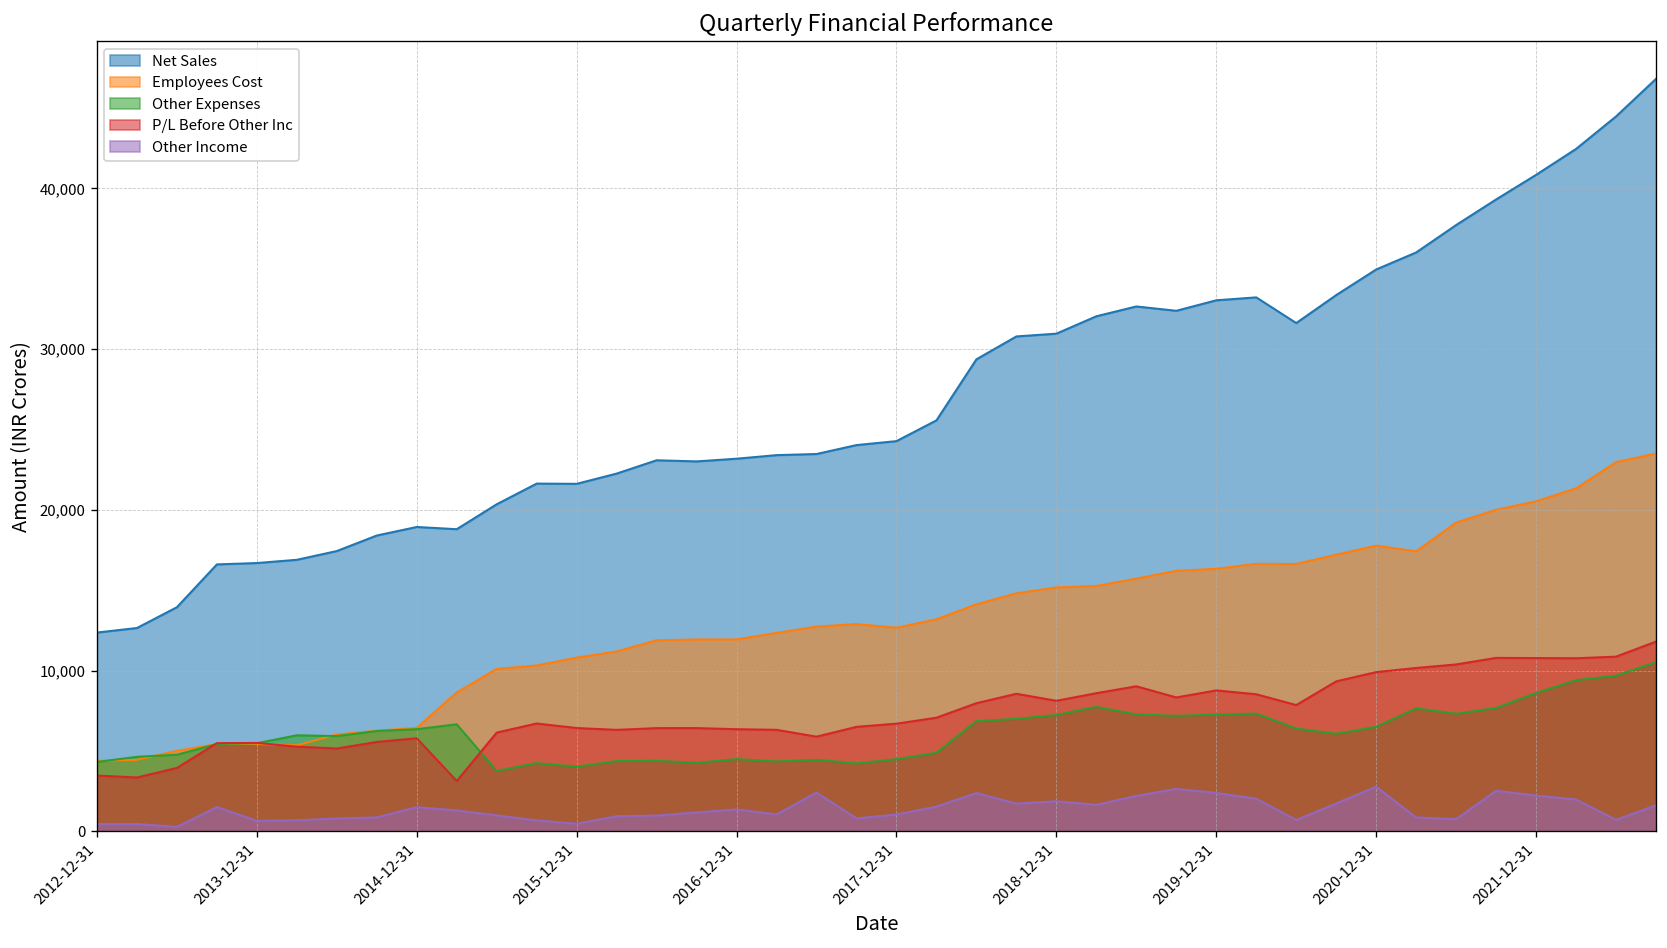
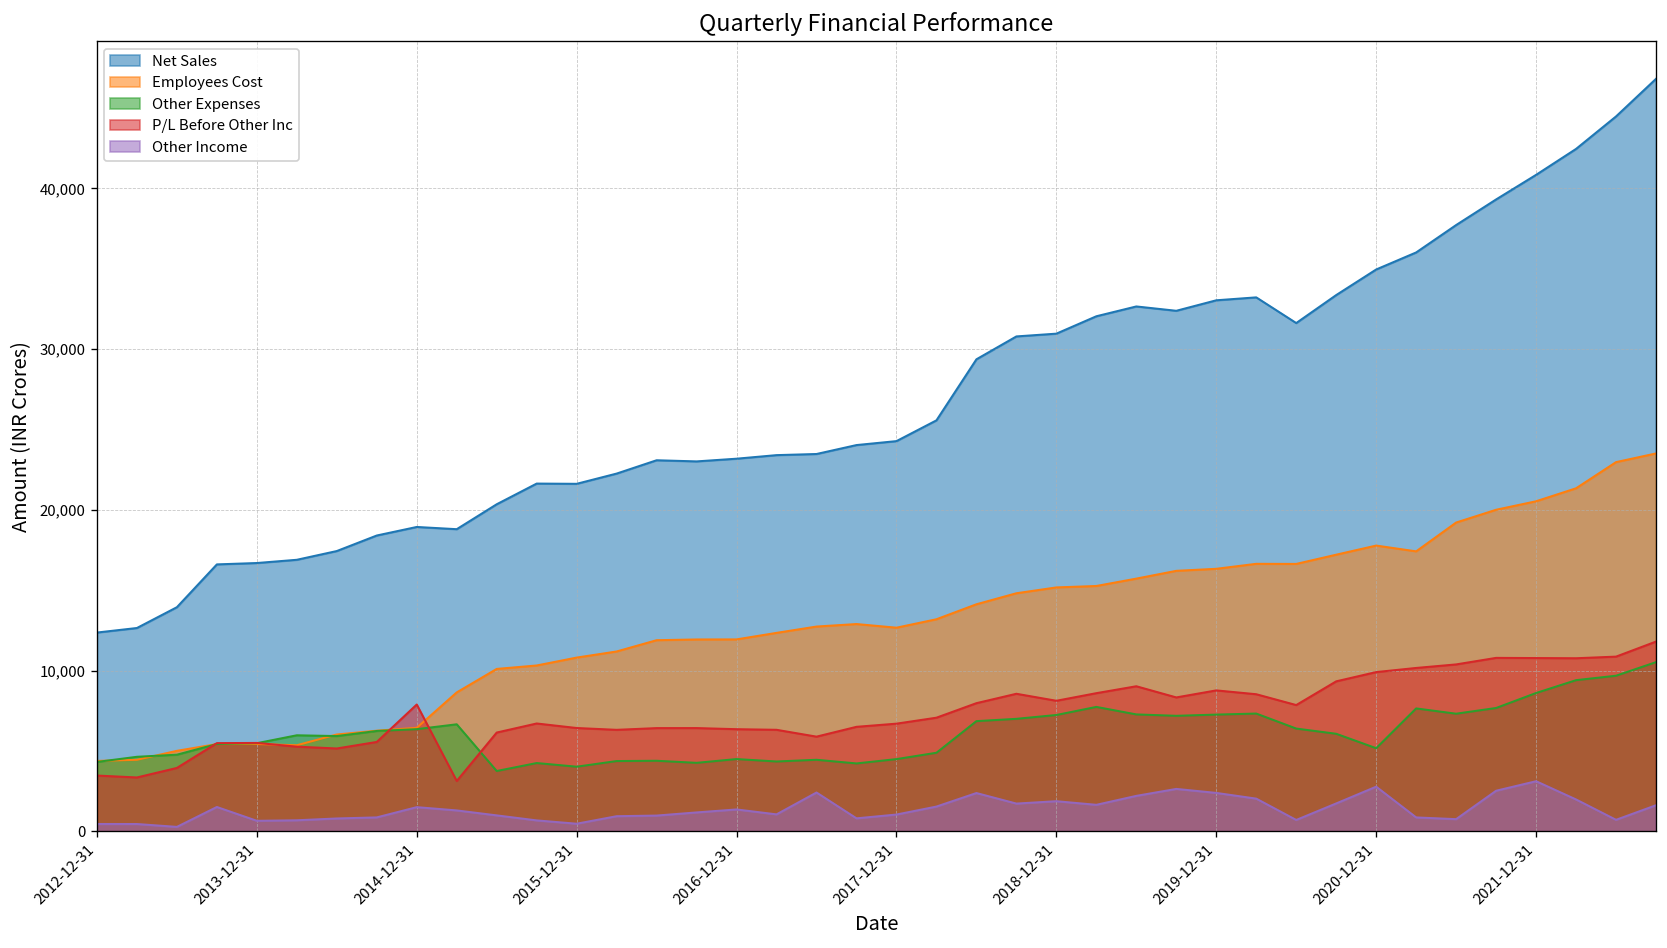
  {
    "Net Sales": {
      "2012-12-31": "12,400",
      "2013-12-31": "16,700",
      "2014-12-31": "18,900",
      "2015-12-31": "21,600",
      "2016-12-31": "23,200",
      "2017-12-31": "24,300",
      "2018-12-31": "31,000",
      "2019-12-31": "33,000",
      "2020-12-31": "35,000",
      "2021-12-31": "40,800"
    },
    "Employees Cost": {
      "2015-12-31": "10,800",
      "2016-12-31": "11,900",
      "2017-12-31": "12,700",
      "2018-12-31": "15,200",
      "2019-12-31": "16,300",
      "2020-12-31": "17,800",
      "2021-12-31": "20,500"
    },
    "Other Expenses": {
      "2015-12-31": "4,000",
      "2016-12-31": "4,500",
      "2017-12-31": "4,500",
      "2018-12-31": "7,200",
      "2019-12-31": "7,300",
-     "2020-12-31": "6,500",
+     "2020-12-31": "5,200",
      "2021-12-31": "8,600"
    },
    "P/L Before Other Inc": {
      "2012-12-31": "3,500",
-     "2014-12-31": "5,800",
+     "2014-12-31": "7,900",
      "2015-12-31": "6,400",
      "2016-12-31": "6,400",
      "2017-12-31": "6,700",
      "2018-12-31": "8,100",
      "2019-12-31": "8,800",
      "2020-12-31": "9,900",
      "2021-12-31": "10,800"
    },
    "Other Income": {
      "2012-12-31": "500",
      "2013-12-31": "700",
      "2014-12-31": "1,500",
      "2015-12-31": "500",
      "2016-12-31": "1,400",
      "2017-12-31": "1,000",
      "2018-12-31": "1,900",
      "2019-12-31": "2,400",
      "2020-12-31": "2,800",
-     "2021-12-31": "2,200"
+     "2021-12-31": "3,100"
    }
  }
